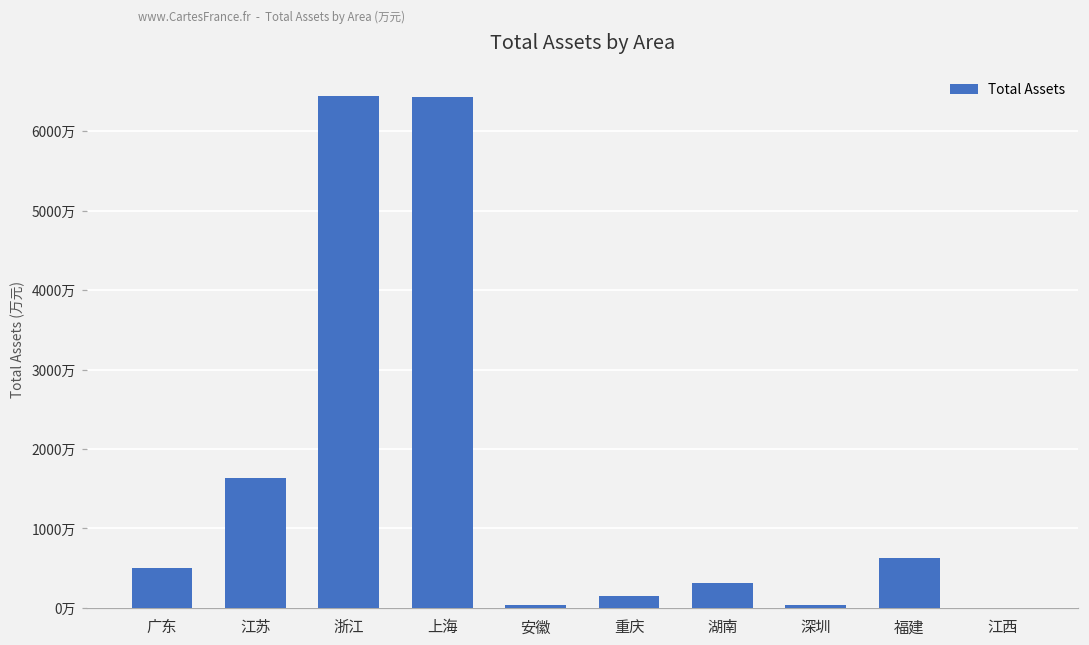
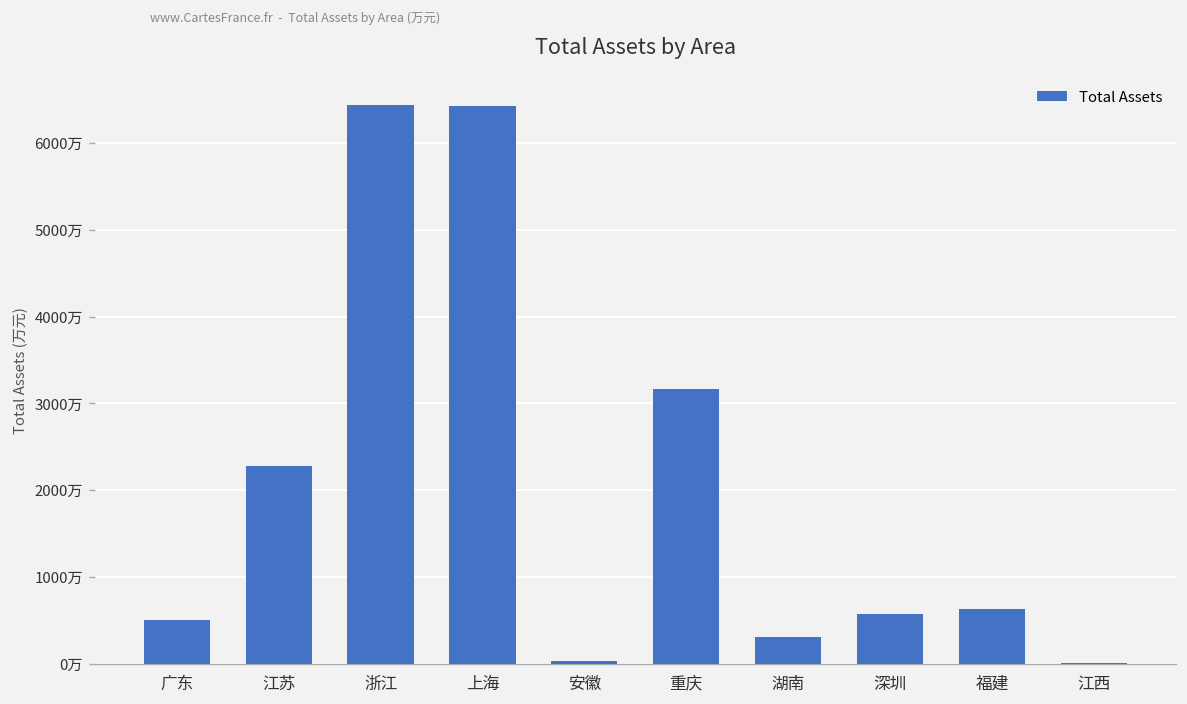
  {
    "广东": "500万",
-   "江苏": "1600万",
+   "江苏": "2300万",
    "浙江": "6400万",
    "上海": "6400万",
-   "重庆": "200万",
+   "重庆": "3200万",
    "湖南": "300万",
-   "深圳": "0万",
+   "深圳": "600万",
    "福建": "600万"
  }
